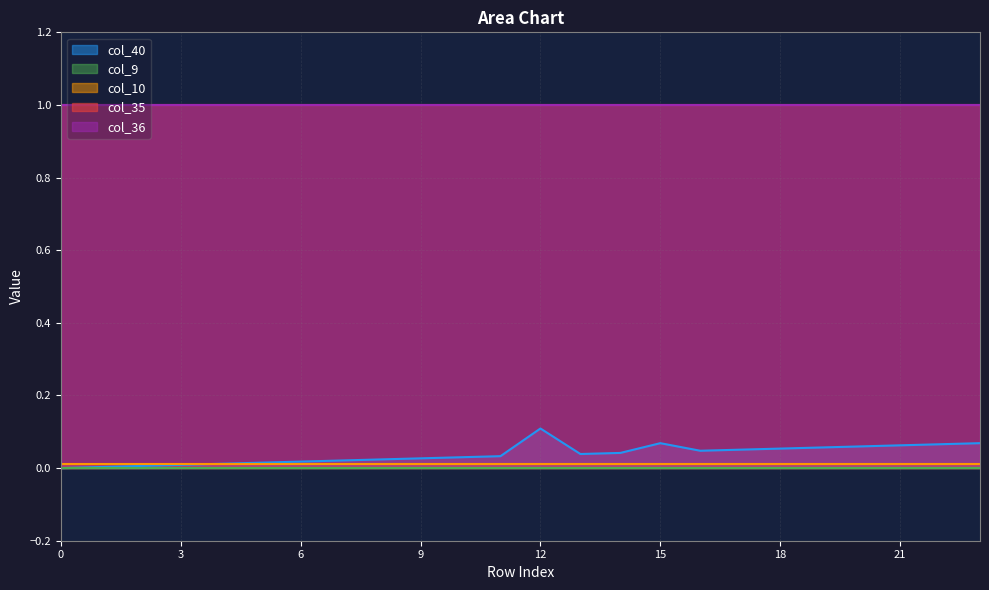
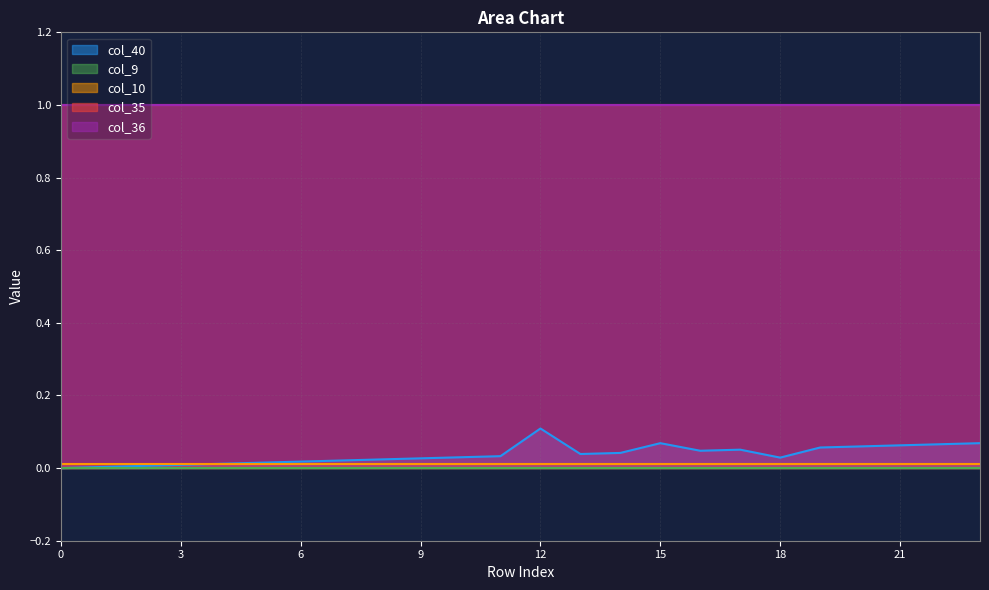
  {
    "col_40": {
      "9": 0.03,
      "12": 0.11,
      "15": 0.07,
-     "18": 0.05,
+     "18": 0.03,
      "21": 0.06
    },
    "col_9": {
      "3": 0.00,
      "6": 0.00,
      "9": 0.00,
      "12": 0.00,
      "15": 0.00,
      "18": 0.00,
      "21": 0.00
    },
    "col_10": {
      "0": 0.01,
      "9": 0.01,
      "12": 0.01,
      "15": 0.01,
      "18": 0.01,
      "21": 0.01
    },
    "col_36": {
      "0": 1.00,
      "3": 1.00,
      "6": 1.00,
      "9": 1.00,
      "12": 1.00,
      "15": 1.00,
      "18": 1.00,
      "21": 1.00
    }
  }
